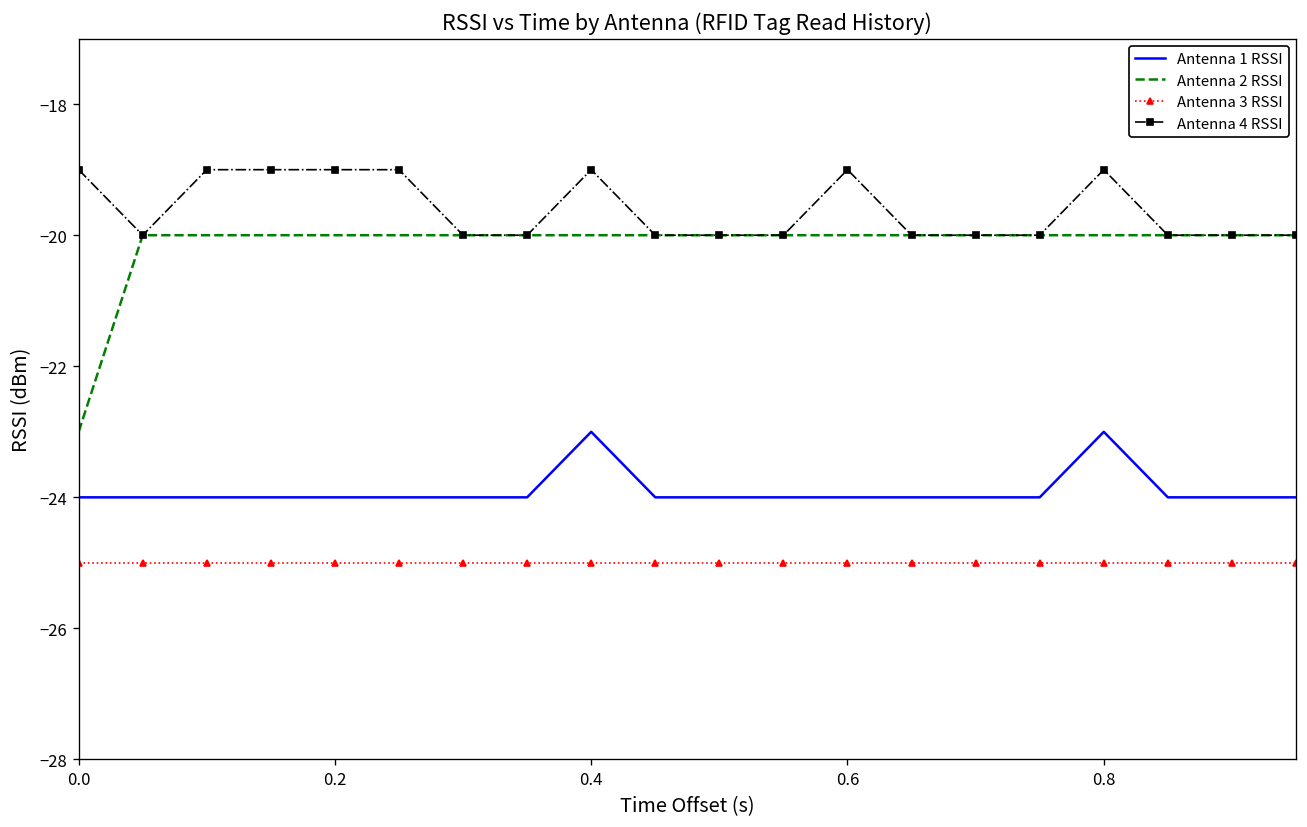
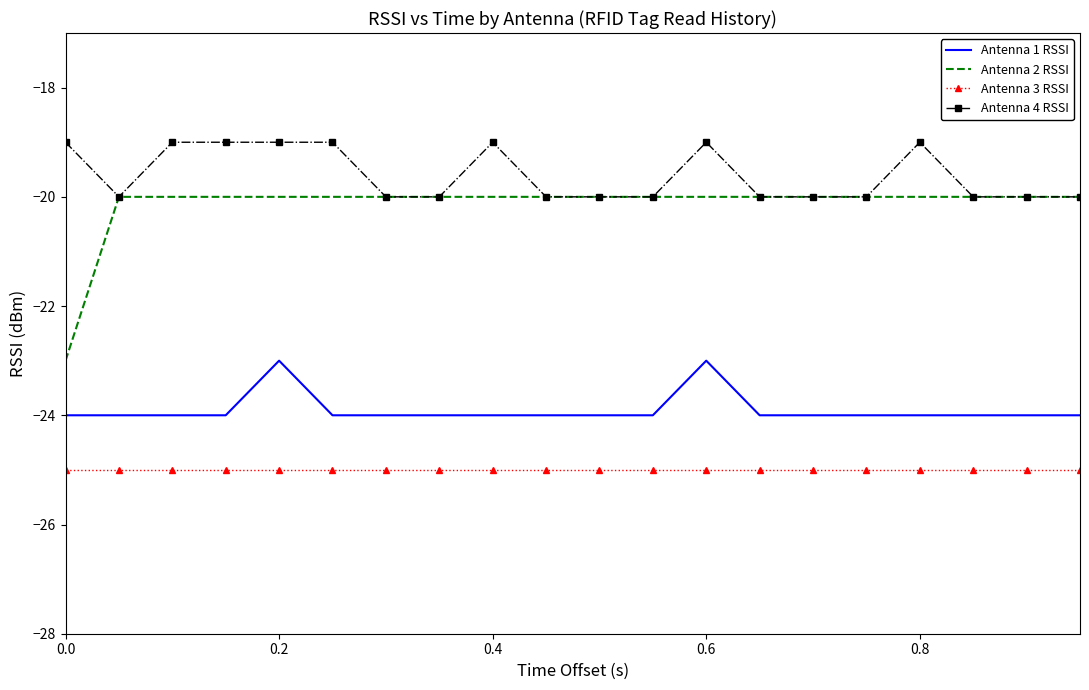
  {
    "Antenna 1 RSSI": {
      "0.0": -24,
-     "0.2": -24,
-     "0.4": -23,
-     "0.6": -24,
-     "0.8": -23
+     "0.2": -23,
+     "0.4": -24,
+     "0.6": -23,
+     "0.8": -24
    },
    "Antenna 2 RSSI": {
      "0.0": -23,
      "0.2": -20,
      "0.4": -20,
      "0.6": -20,
      "0.8": -20
    },
    "Antenna 3 RSSI": {
      "0.0": -25,
      "0.2": -25,
      "0.4": -25,
      "0.6": -25,
      "0.8": -25
    },
    "Antenna 4 RSSI": {
      "0.0": -19,
      "0.2": -19,
      "0.4": -19,
      "0.6": -19,
      "0.8": -19
    }
  }
